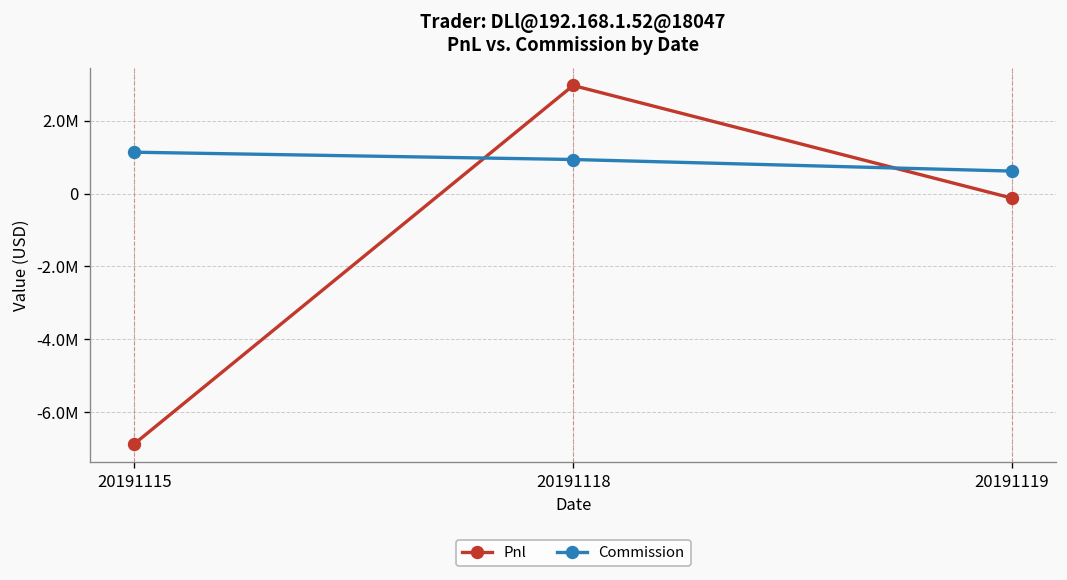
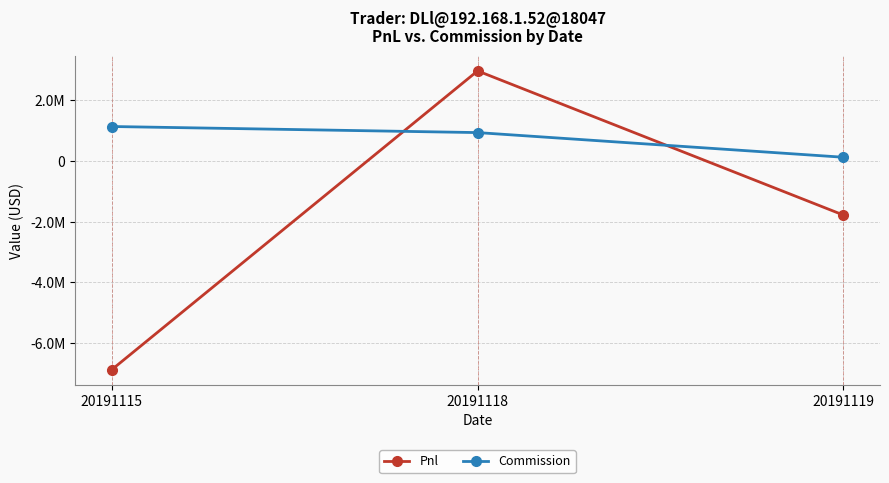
  {
    "Pnl": {
      "20191115": -6900000,
      "20191118": 3000000,
-     "20191119": -100000
+     "20191119": -1800000
    },
    "Commission": {
      "20191115": 1100000,
      "20191118": 900000,
-     "20191119": 600000
+     "20191119": 100000
    }
  }
